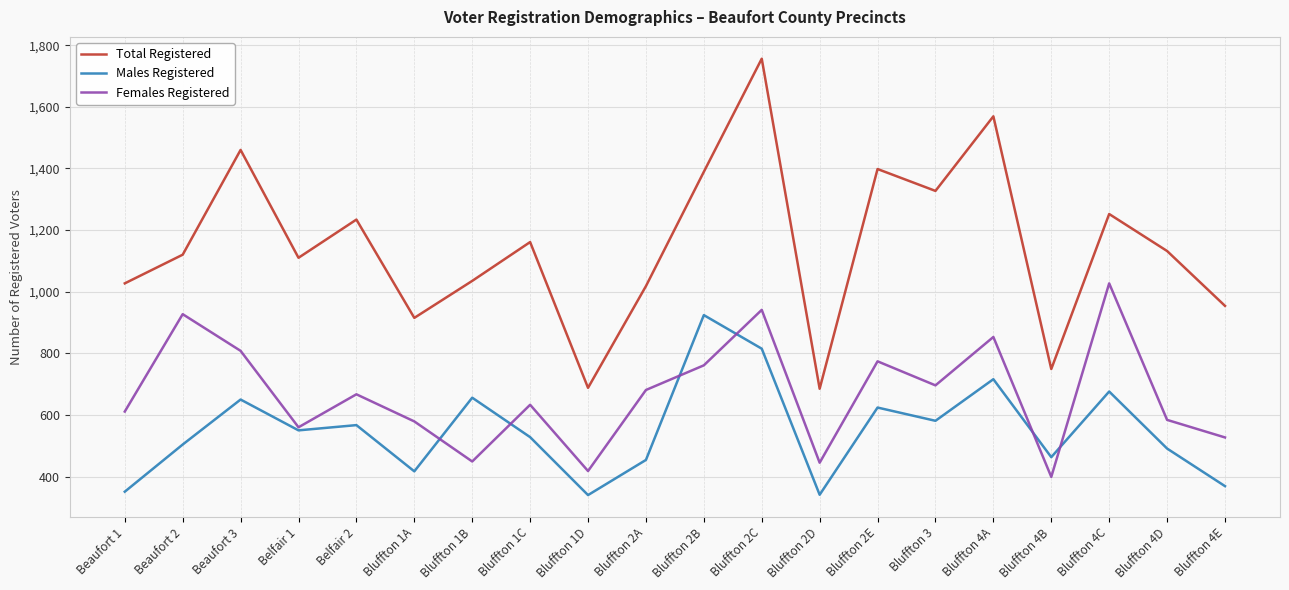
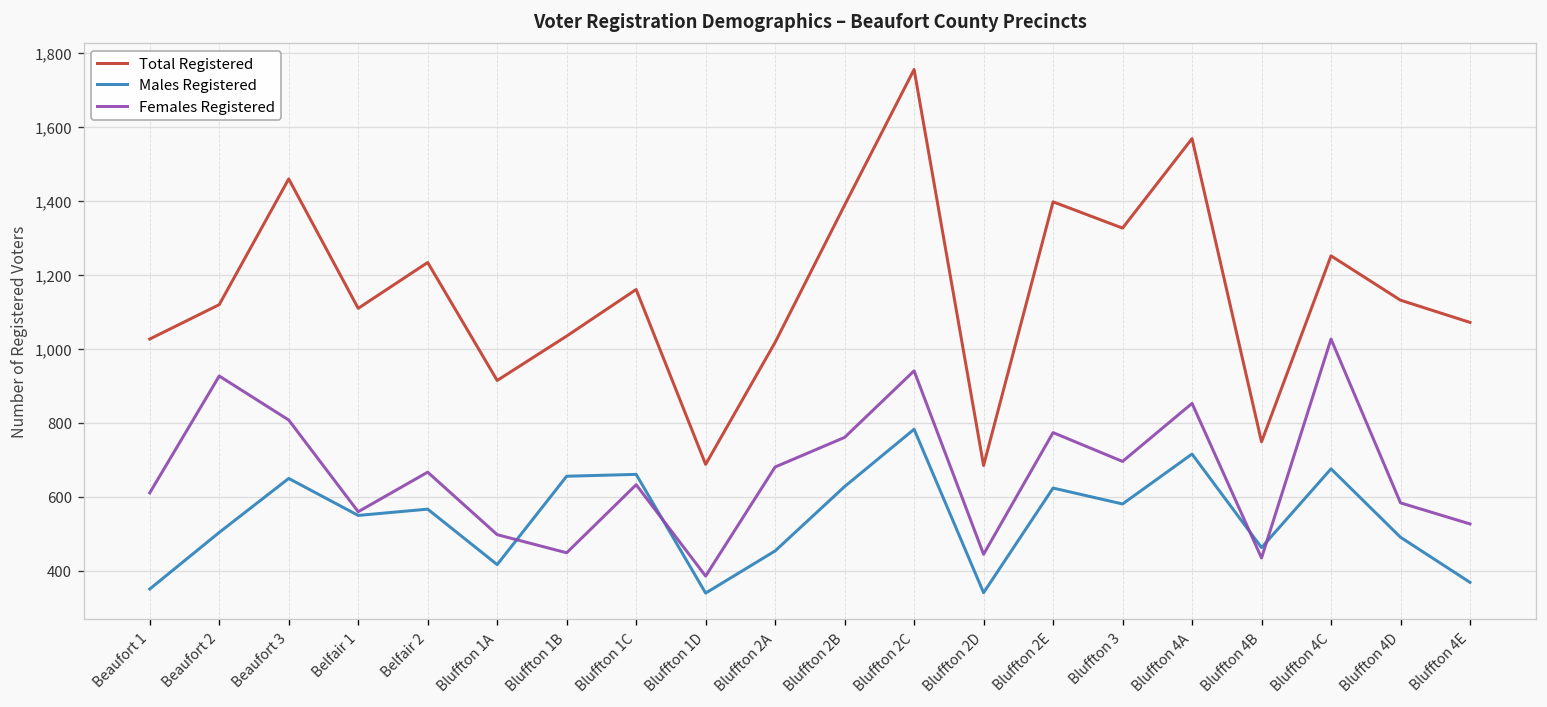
  {
    "Total Registered": {
      "Beaufort 1": "1,030",
      "Beaufort 2": "1,120",
      "Beaufort 3": "1,460",
      "Belfair 1": "1,110",
      "Belfair 2": "1,230",
      "Bluffton 1A": "920",
      "Bluffton 1B": "1,040",
      "Bluffton 1C": "1,160",
      "Bluffton 1D": "690",
      "Bluffton 2A": "1,020",
      "Bluffton 2B": "1,390",
      "Bluffton 2C": "1,760",
      "Bluffton 2D": "690",
      "Bluffton 2E": "1,400",
      "Bluffton 3": "1,330",
      "Bluffton 4A": "1,570",
      "Bluffton 4B": "750",
      "Bluffton 4C": "1,250",
      "Bluffton 4D": "1,130",
-     "Bluffton 4E": "950"
+     "Bluffton 4E": "1,070"
    },
    "Males Registered": {
      "Beaufort 1": "350",
      "Beaufort 2": "500",
      "Beaufort 3": "650",
      "Belfair 1": "550",
      "Belfair 2": "570",
      "Bluffton 1A": "420",
      "Bluffton 1B": "660",
-     "Bluffton 1C": "530",
+     "Bluffton 1C": "660",
      "Bluffton 1D": "340",
      "Bluffton 2A": "450",
-     "Bluffton 2B": "920",
-     "Bluffton 2C": "820",
+     "Bluffton 2B": "630",
+     "Bluffton 2C": "780",
      "Bluffton 2D": "340",
      "Bluffton 2E": "620",
      "Bluffton 3": "580",
      "Bluffton 4A": "720",
      "Bluffton 4B": "460",
      "Bluffton 4C": "680",
      "Bluffton 4D": "490",
      "Bluffton 4E": "370"
    },
    "Females Registered": {
      "Beaufort 1": "610",
      "Beaufort 2": "930",
      "Beaufort 3": "810",
      "Belfair 1": "560",
      "Belfair 2": "670",
-     "Bluffton 1A": "580",
+     "Bluffton 1A": "500",
      "Bluffton 1B": "450",
      "Bluffton 1C": "630",
-     "Bluffton 1D": "420",
+     "Bluffton 1D": "390",
      "Bluffton 2A": "680",
      "Bluffton 2B": "760",
      "Bluffton 2C": "940",
      "Bluffton 2D": "450",
      "Bluffton 2E": "770",
      "Bluffton 3": "700",
      "Bluffton 4A": "850",
-     "Bluffton 4B": "400",
+     "Bluffton 4B": "440",
      "Bluffton 4C": "1,030",
      "Bluffton 4D": "580",
      "Bluffton 4E": "530"
    }
  }
